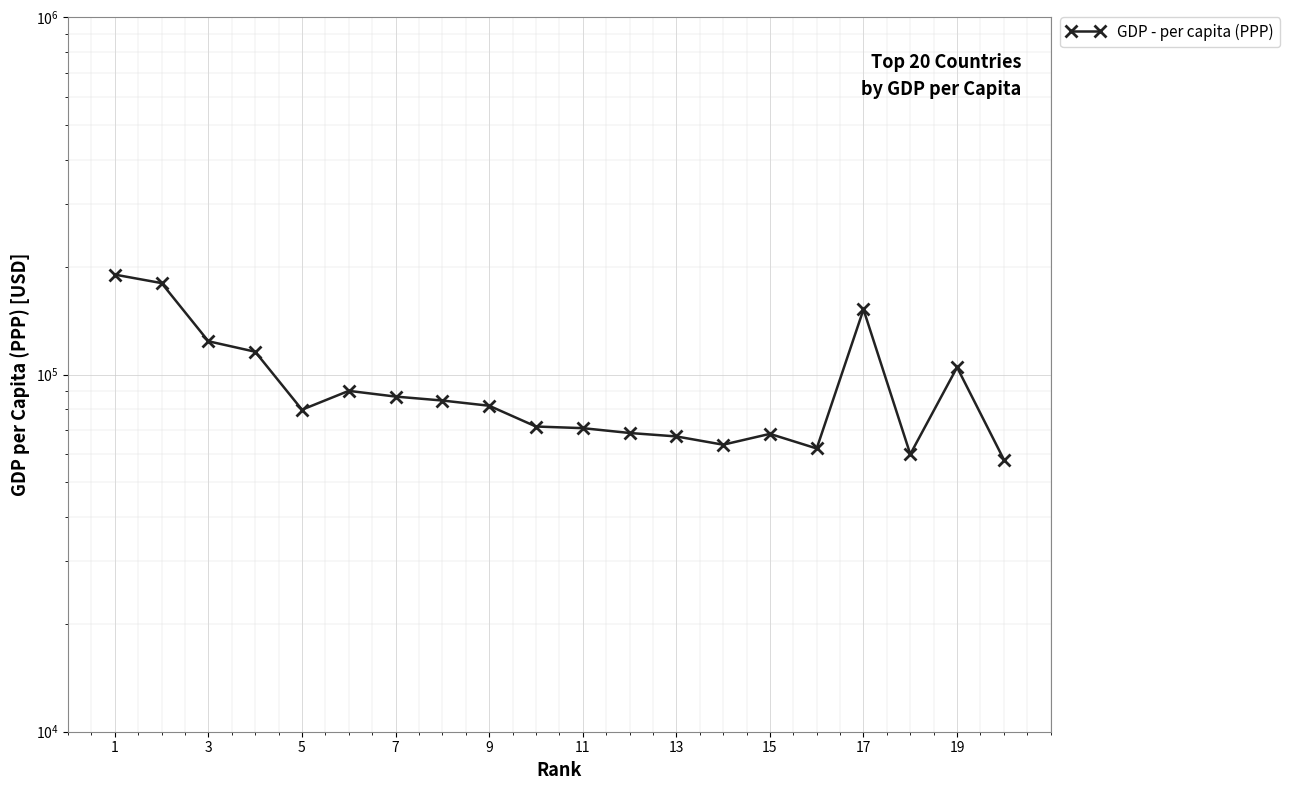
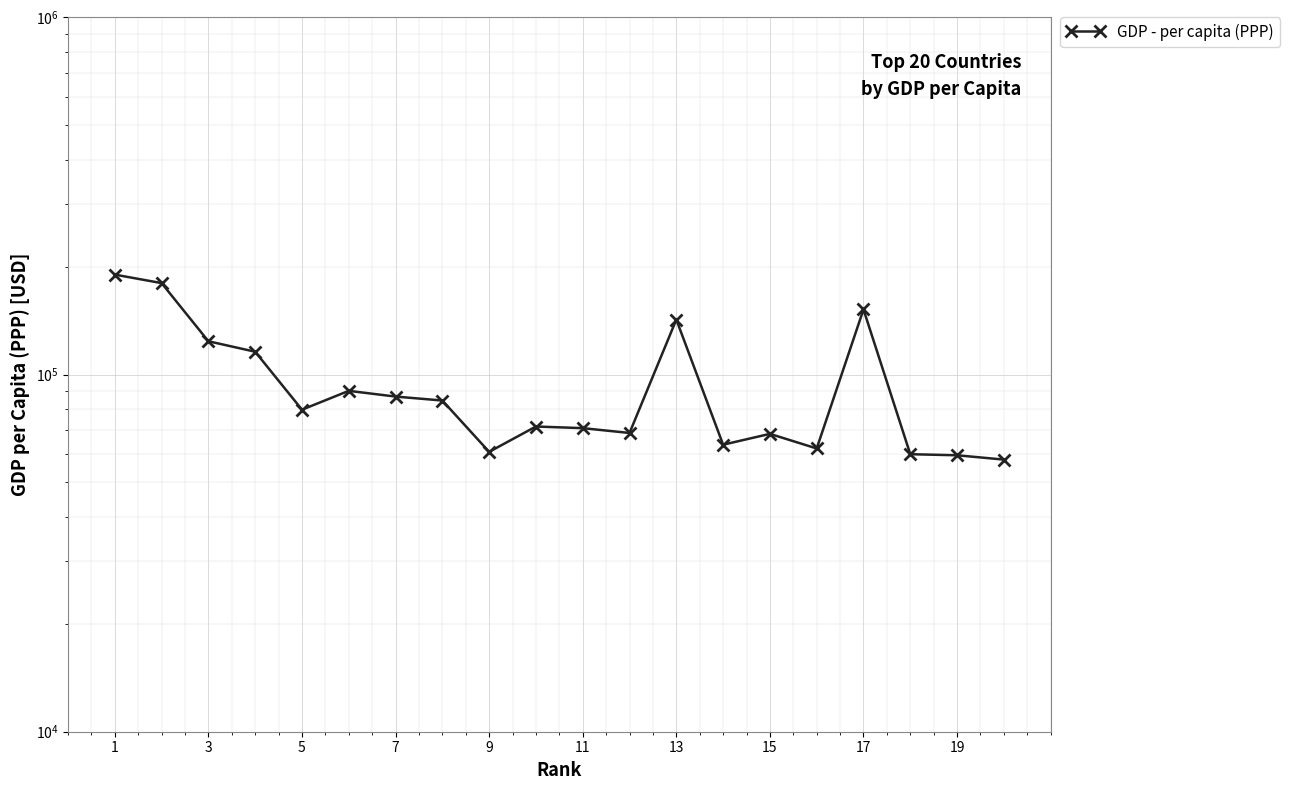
  {
    "1": 190000,
    "3": 124000,
    "5": 80000,
    "7": 87000,
-   "9": 82000,
+   "9": 61000,
    "11": 71000,
-   "13": 67000,
+   "13": 143000,
    "15": 68000,
    "17": 152000,
-   "19": 105000
+   "19": 59000
  }
